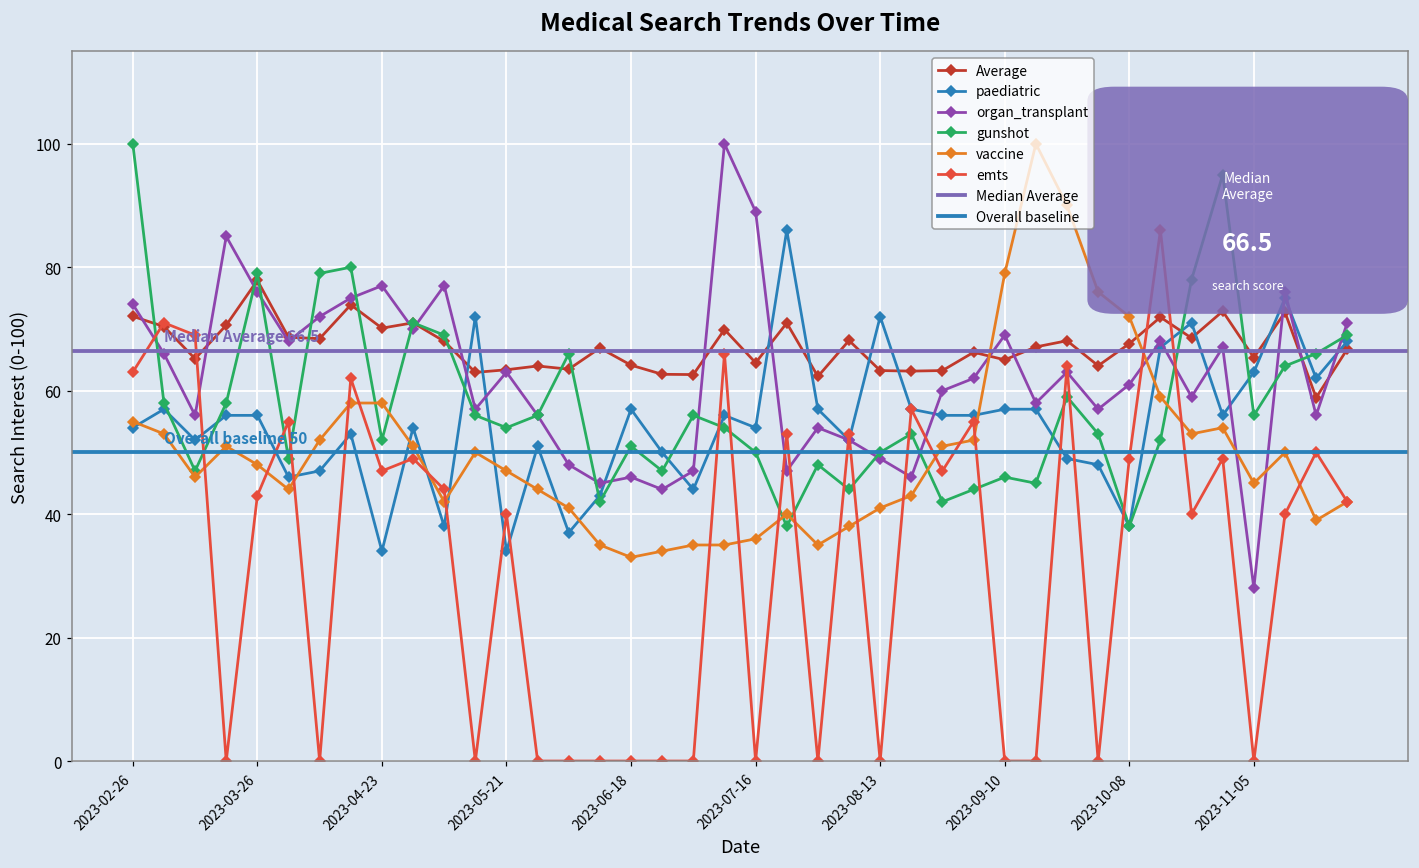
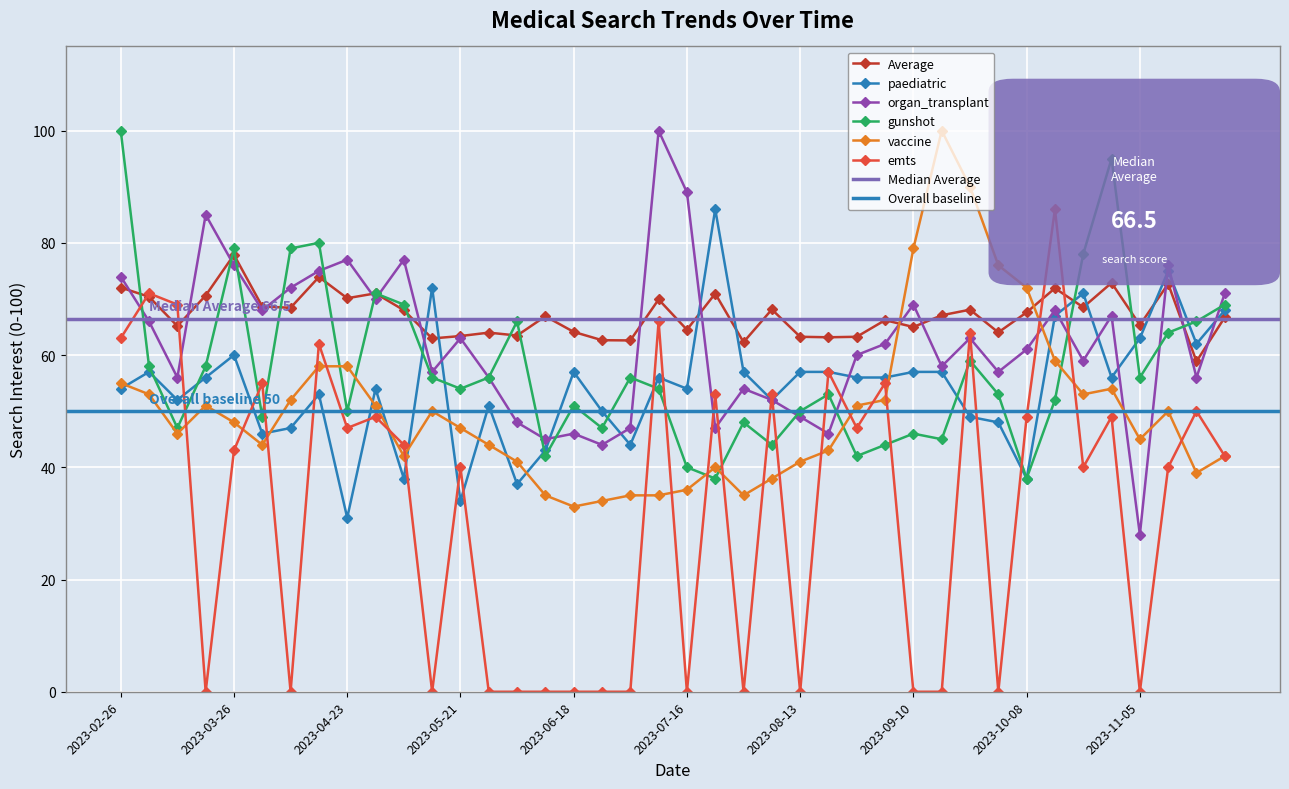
  {
    "paediatric": {
      "2023-02-26": 54,
-     "2023-03-26": 56,
-     "2023-04-23": 34,
+     "2023-03-26": 60,
+     "2023-04-23": 31,
      "2023-05-21": 34,
      "2023-06-18": 57,
      "2023-07-16": 54,
-     "2023-08-13": 72,
+     "2023-08-13": 57,
      "2023-09-10": 57,
      "2023-11-05": 63
    },
    "organ_transplant": {
      "2023-02-26": 74,
      "2023-03-26": 76,
      "2023-04-23": 77,
      "2023-06-18": 46,
      "2023-07-16": 89,
      "2023-08-13": 49,
      "2023-09-10": 69,
      "2023-10-08": 61,
      "2023-11-05": 28
    },
    "gunshot": {
      "2023-02-26": 100,
      "2023-03-26": 79,
-     "2023-04-23": 52,
+     "2023-04-23": 50,
      "2023-05-21": 54,
      "2023-06-18": 51,
-     "2023-07-16": 50,
+     "2023-07-16": 40,
      "2023-08-13": 50,
      "2023-09-10": 46,
      "2023-11-05": 56
    }
  }
